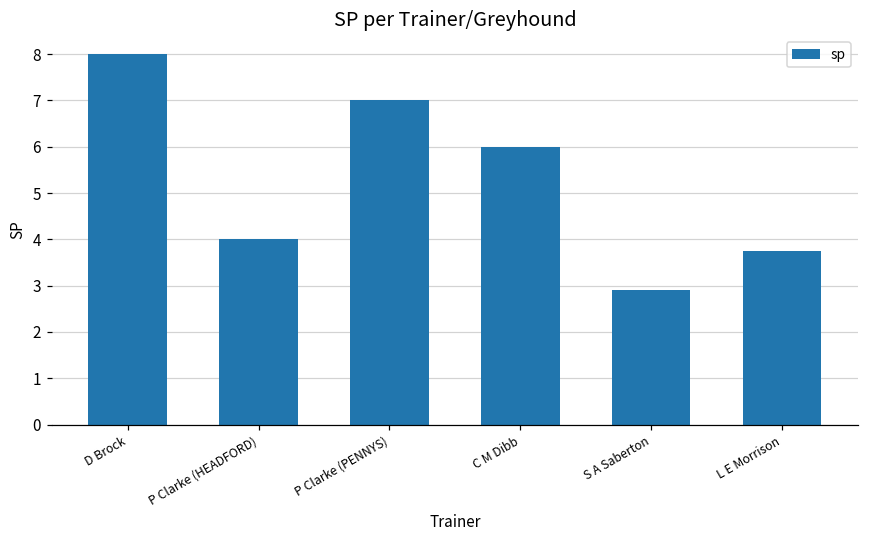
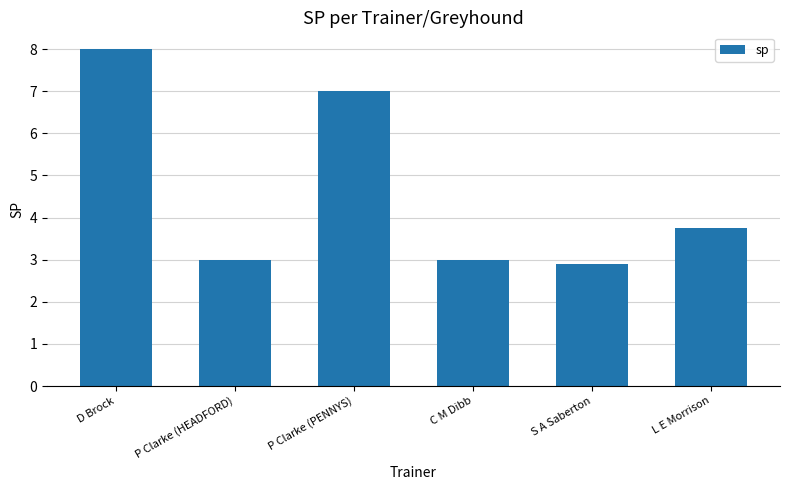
  {
    "D Brock": 8,
-   "P Clarke (HEADFORD)": 4,
+   "P Clarke (HEADFORD)": 3,
    "P Clarke (PENNYS)": 7,
-   "C M Dibb": 6,
+   "C M Dibb": 3,
    "S A Saberton": 2.9,
    "L E Morrison": 3.8
  }
